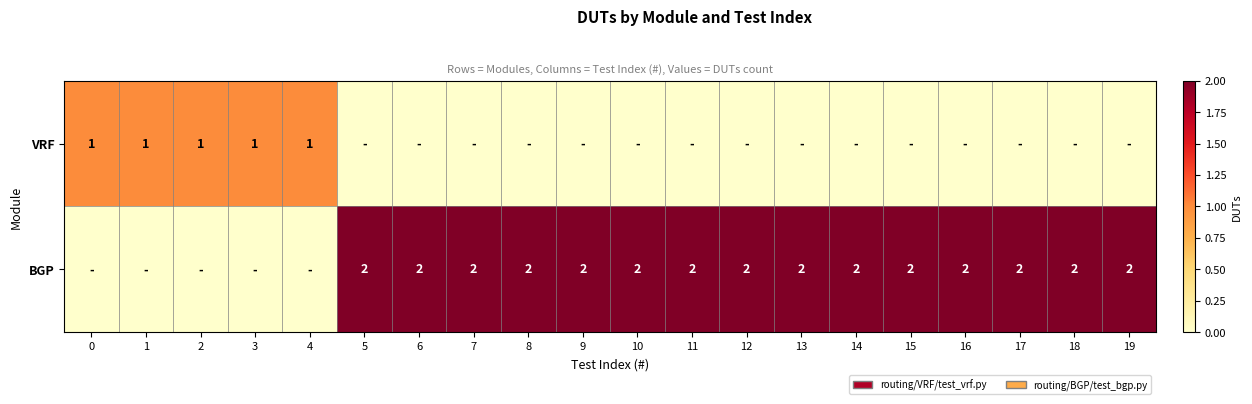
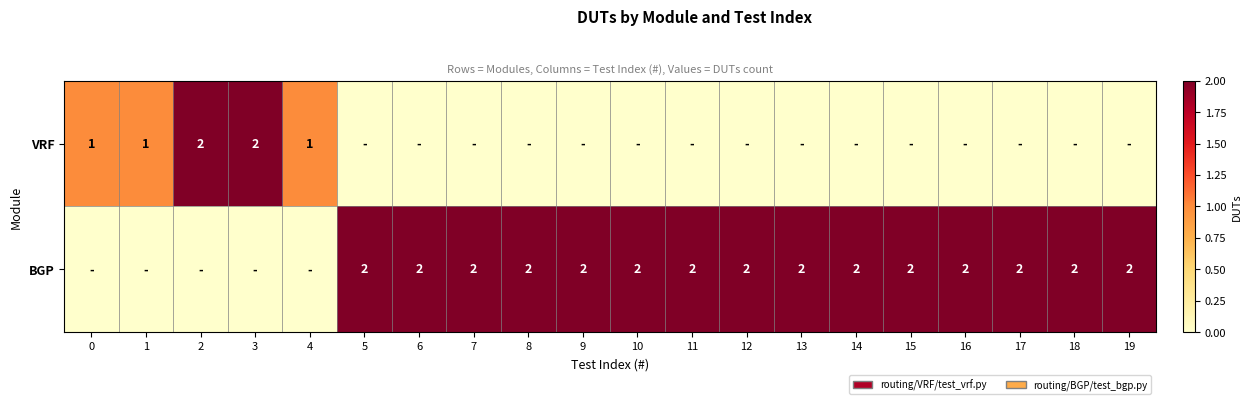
  {
    "VRF": {
      "0": 1,
      "1": 1,
-     "2": 1,
-     "3": 1,
+     "2": 2,
+     "3": 2,
      "4": 1
    },
    "BGP": {
      "5": 2,
      "6": 2,
      "7": 2,
      "8": 2,
      "9": 2,
      "10": 2,
      "11": 2,
      "12": 2,
      "13": 2,
      "14": 2,
      "15": 2,
      "16": 2,
      "17": 2,
      "18": 2,
      "19": 2
    }
  }
